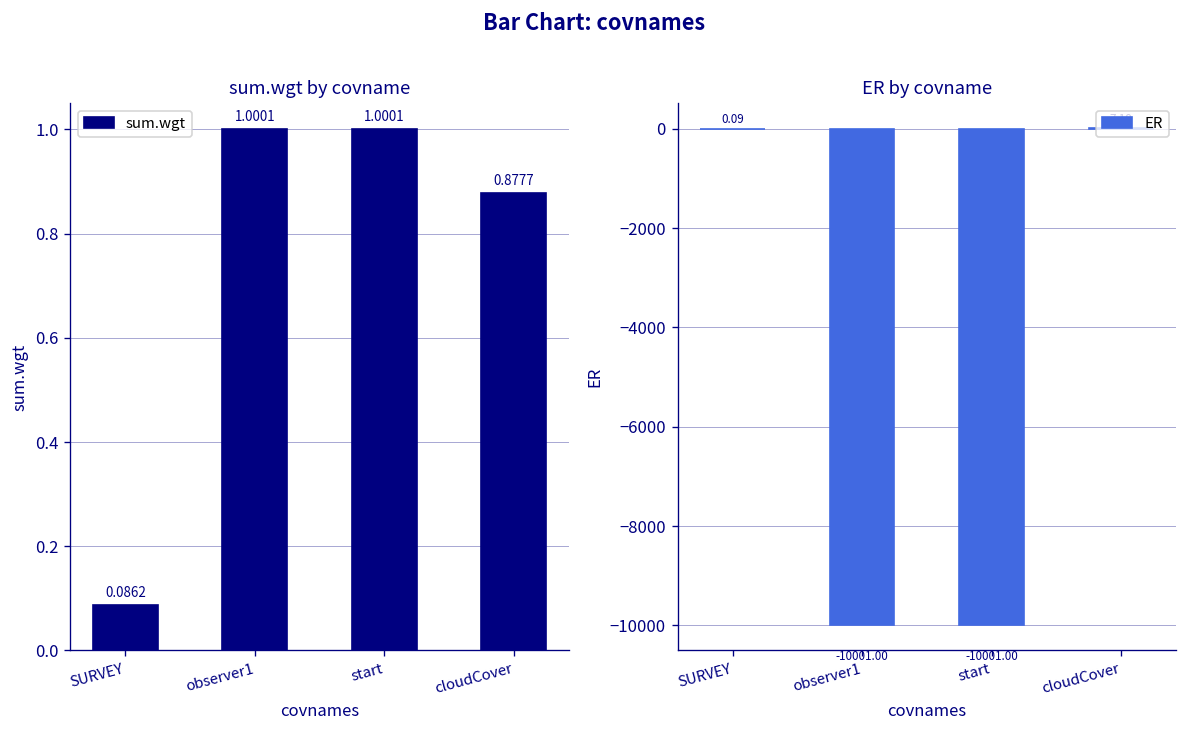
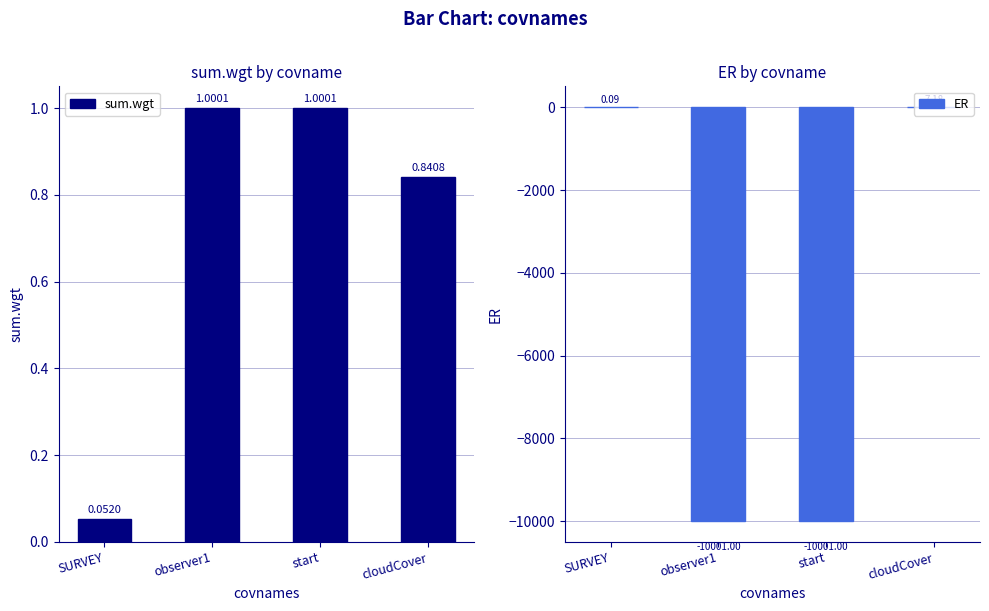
  {
    "sum.wgt by covname": {
-     "SURVEY": 0.0862,
+     "SURVEY": 0.0520,
      "observer1": 1.0001,
      "start": 1.0001,
-     "cloudCover": 0.8777
+     "cloudCover": 0.8408
    },
    "ER by covname": {
      "SURVEY": 0.09,
      "observer1": -10001.00,
      "start": -10001.00
    }
  }
